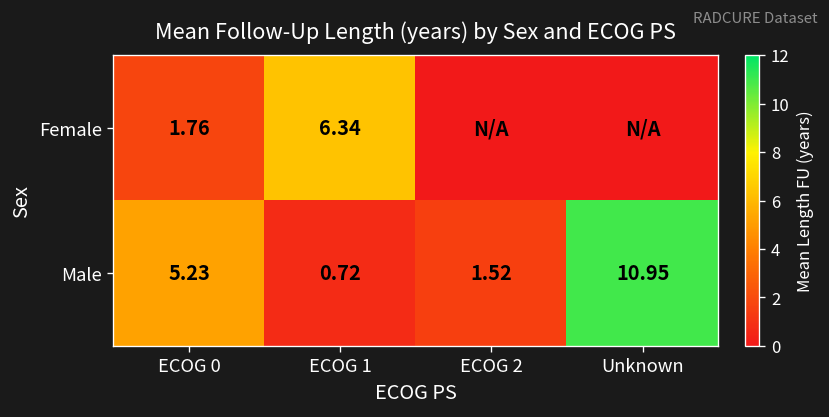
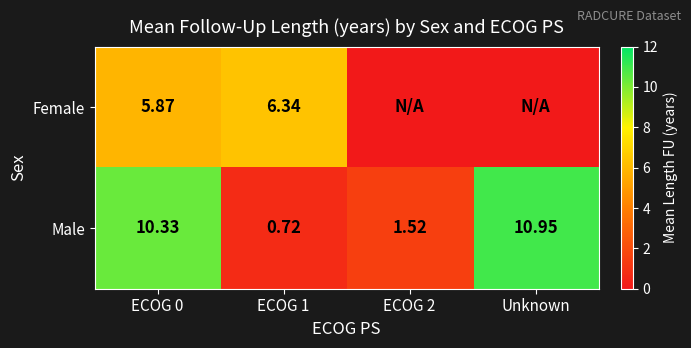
  {
    "Female": {
-     "ECOG 0": 1.76,
+     "ECOG 0": 5.87,
      "ECOG 1": 6.34
    },
    "Male": {
-     "ECOG 0": 5.23,
+     "ECOG 0": 10.33,
      "ECOG 1": 0.72,
      "ECOG 2": 1.52,
      "Unknown": 10.95
    }
  }
